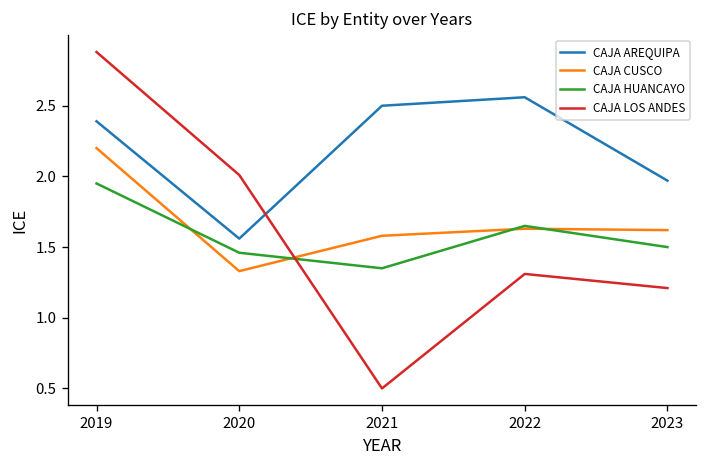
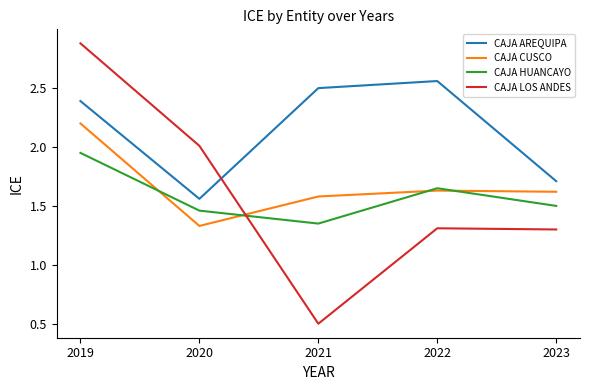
  {
    "CAJA AREQUIPA": {
      "2019": 2.39,
      "2020": 1.56,
      "2021": 2.50,
      "2022": 2.56,
-     "2023": 1.97
+     "2023": 1.71
    },
    "CAJA CUSCO": {
      "2019": 2.20,
      "2020": 1.33,
      "2021": 1.58,
      "2023": 1.62
    },
    "CAJA HUANCAYO": {
      "2019": 1.95,
      "2020": 1.46,
      "2021": 1.35,
      "2023": 1.50
    },
    "CAJA LOS ANDES": {
      "2019": 2.88,
      "2020": 2.01,
      "2021": 0.50,
      "2022": 1.31,
-     "2023": 1.21
+     "2023": 1.30
    }
  }
